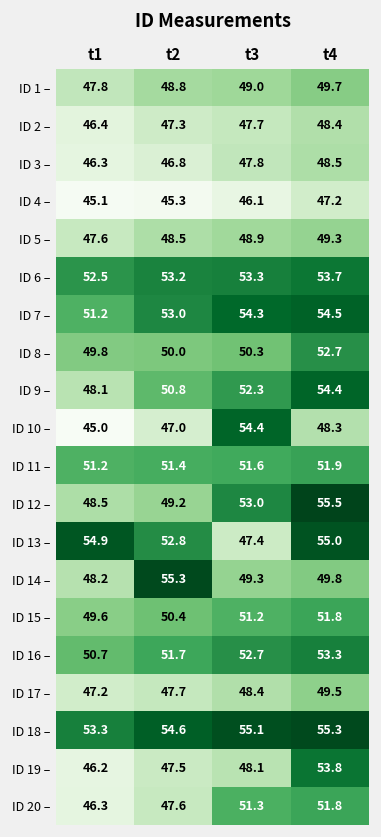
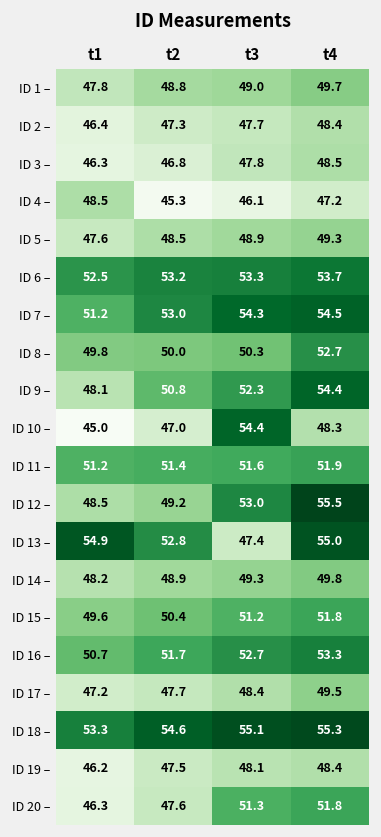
  {
    "ID 1 –": {
      "t1": 47.8,
      "t2": 48.8,
      "t3": 49.0,
      "t4": 49.7
    },
    "ID 2 –": {
      "t1": 46.4,
      "t2": 47.3,
      "t3": 47.7,
      "t4": 48.4
    },
    "ID 3 –": {
      "t1": 46.3,
      "t2": 46.8,
      "t3": 47.8,
      "t4": 48.5
    },
    "ID 4 –": {
-     "t1": 45.1,
+     "t1": 48.5,
      "t2": 45.3,
      "t3": 46.1,
      "t4": 47.2
    },
    "ID 5 –": {
      "t1": 47.6,
      "t2": 48.5,
      "t3": 48.9,
      "t4": 49.3
    },
    "ID 6 –": {
      "t1": 52.5,
      "t2": 53.2,
      "t3": 53.3,
      "t4": 53.7
    },
    "ID 7 –": {
      "t1": 51.2,
      "t2": 53.0,
      "t3": 54.3,
      "t4": 54.5
    },
    "ID 8 –": {
      "t1": 49.8,
      "t2": 50.0,
      "t3": 50.3,
      "t4": 52.7
    },
    "ID 9 –": {
      "t1": 48.1,
      "t2": 50.8,
      "t3": 52.3,
      "t4": 54.4
    },
    "ID 10 –": {
      "t1": 45.0,
      "t2": 47.0,
      "t3": 54.4,
      "t4": 48.3
    },
    "ID 11 –": {
      "t1": 51.2,
      "t2": 51.4,
      "t3": 51.6,
      "t4": 51.9
    },
    "ID 12 –": {
      "t1": 48.5,
      "t2": 49.2,
      "t3": 53.0,
      "t4": 55.5
    },
    "ID 13 –": {
      "t1": 54.9,
      "t2": 52.8,
      "t3": 47.4,
      "t4": 55.0
    },
    "ID 14 –": {
      "t1": 48.2,
-     "t2": 55.3,
+     "t2": 48.9,
      "t3": 49.3,
      "t4": 49.8
    },
    "ID 15 –": {
      "t1": 49.6,
      "t2": 50.4,
      "t3": 51.2,
      "t4": 51.8
    },
    "ID 16 –": {
      "t1": 50.7,
      "t2": 51.7,
      "t3": 52.7,
      "t4": 53.3
    },
    "ID 17 –": {
      "t1": 47.2,
      "t2": 47.7,
      "t3": 48.4,
      "t4": 49.5
    },
    "ID 18 –": {
      "t1": 53.3,
      "t2": 54.6,
      "t3": 55.1,
      "t4": 55.3
    },
    "ID 19 –": {
      "t1": 46.2,
      "t2": 47.5,
      "t3": 48.1,
-     "t4": 53.8
+     "t4": 48.4
    },
    "ID 20 –": {
      "t1": 46.3,
      "t2": 47.6,
      "t3": 51.3,
      "t4": 51.8
    }
  }
